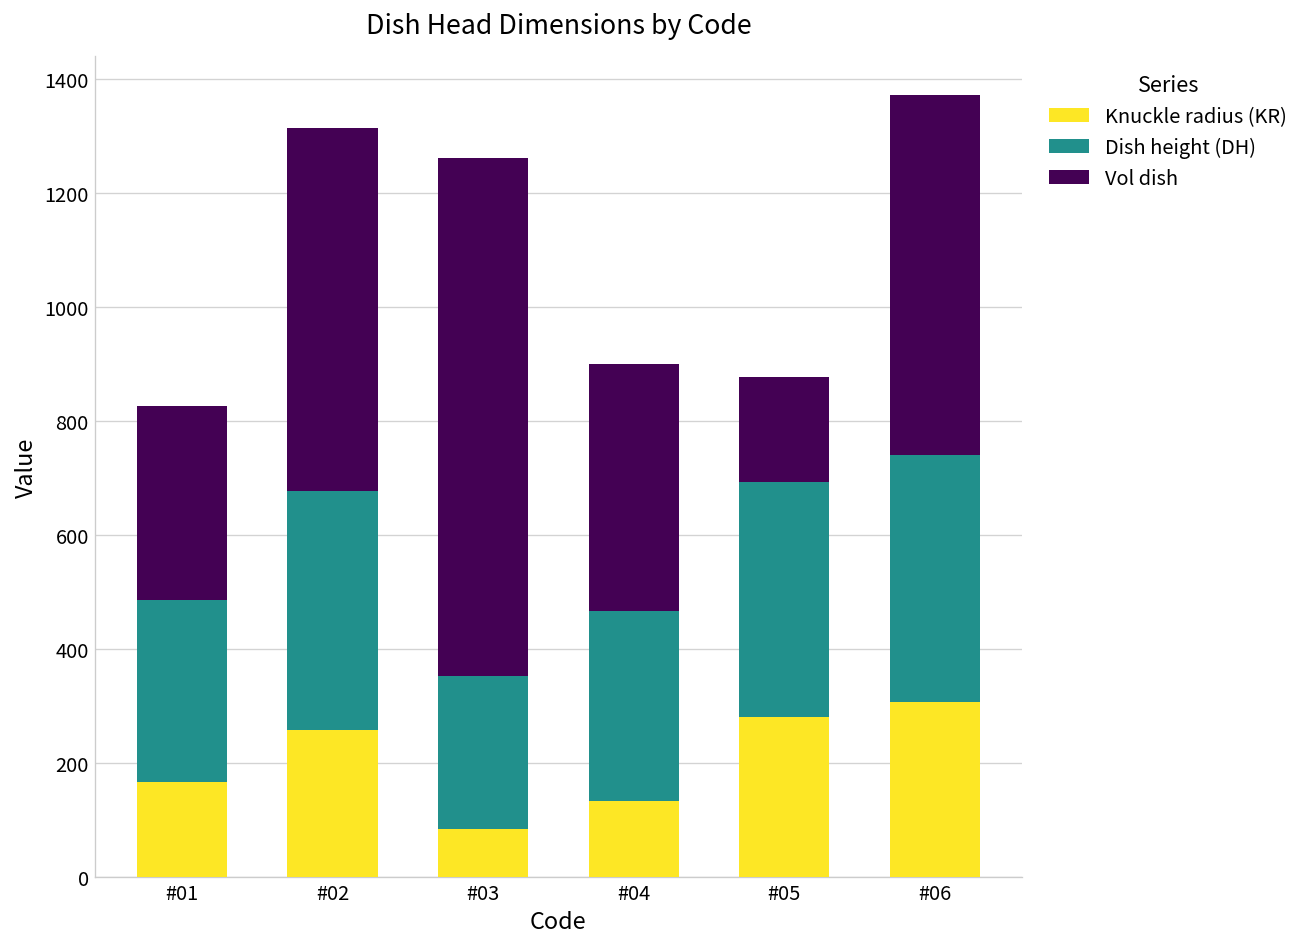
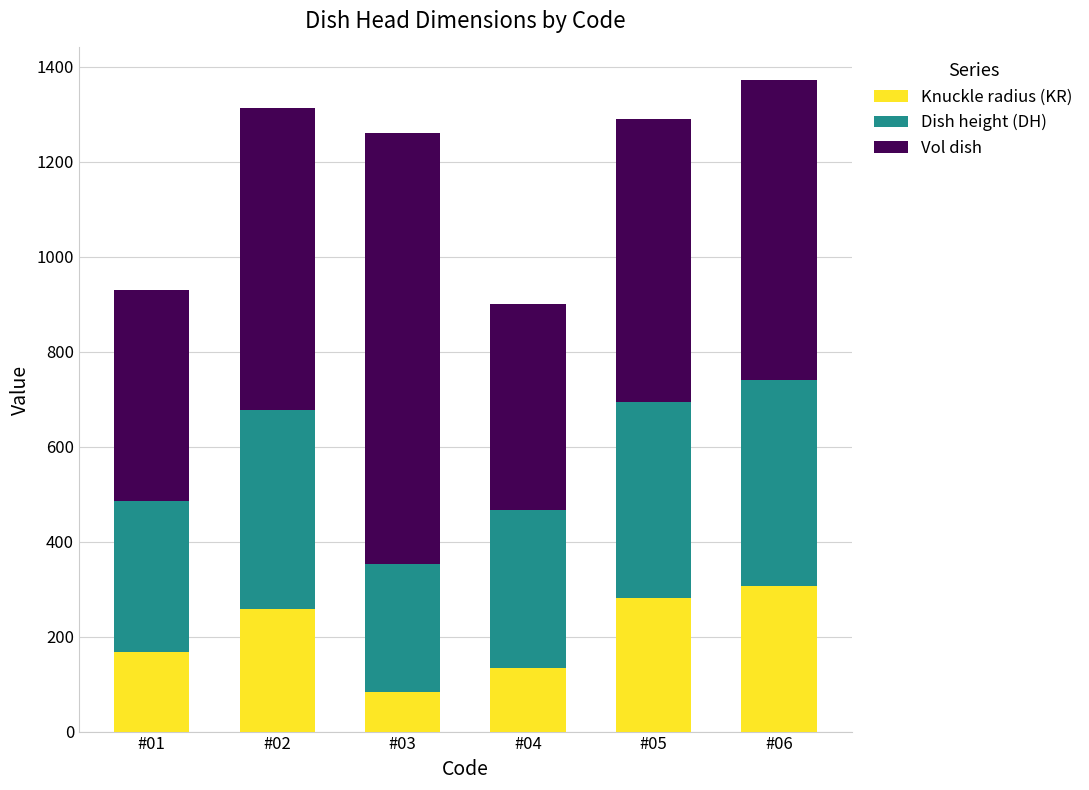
  {
    "Knuckle radius (KR)": {
      "#01": 170,
      "#02": 260,
      "#03": 80,
      "#04": 130,
      "#05": 280,
      "#06": 310
    },
    "Dish height (DH)": {
      "#01": 320,
      "#02": 420,
      "#03": 270,
      "#04": 330,
      "#05": 410,
      "#06": 430
    },
    "Vol dish": {
-     "#01": 340,
+     "#01": 440,
      "#02": 640,
      "#03": 910,
      "#04": 430,
-     "#05": 180,
+     "#05": 600,
      "#06": 630
    }
  }
